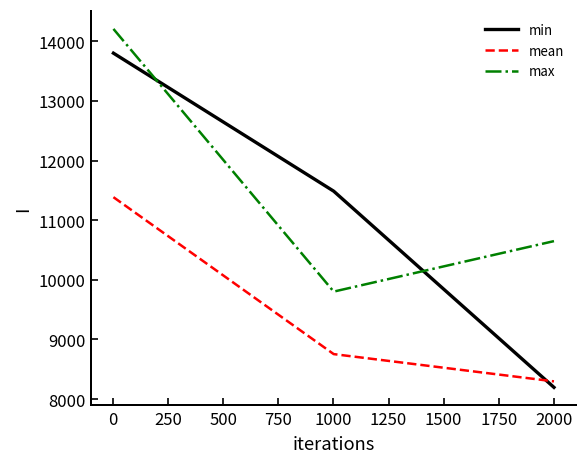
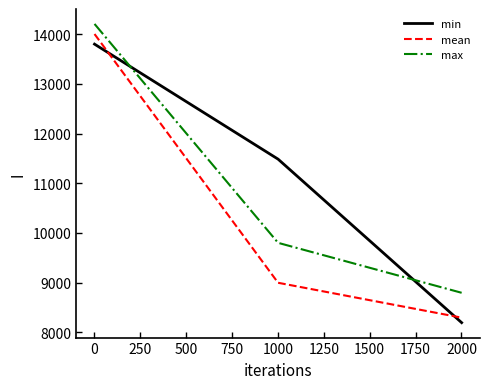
  {
    "min": {
      "0": 13800,
      "1000": 11500,
      "2000": 8200
    },
    "mean": {
-     "0": 11400,
-     "1000": 8800,
+     "0": 14000,
+     "1000": 9000,
      "2000": 8300
    },
    "max": {
      "0": 14200,
      "1000": 9800,
-     "2000": 10600
+     "2000": 8800
    }
  }
